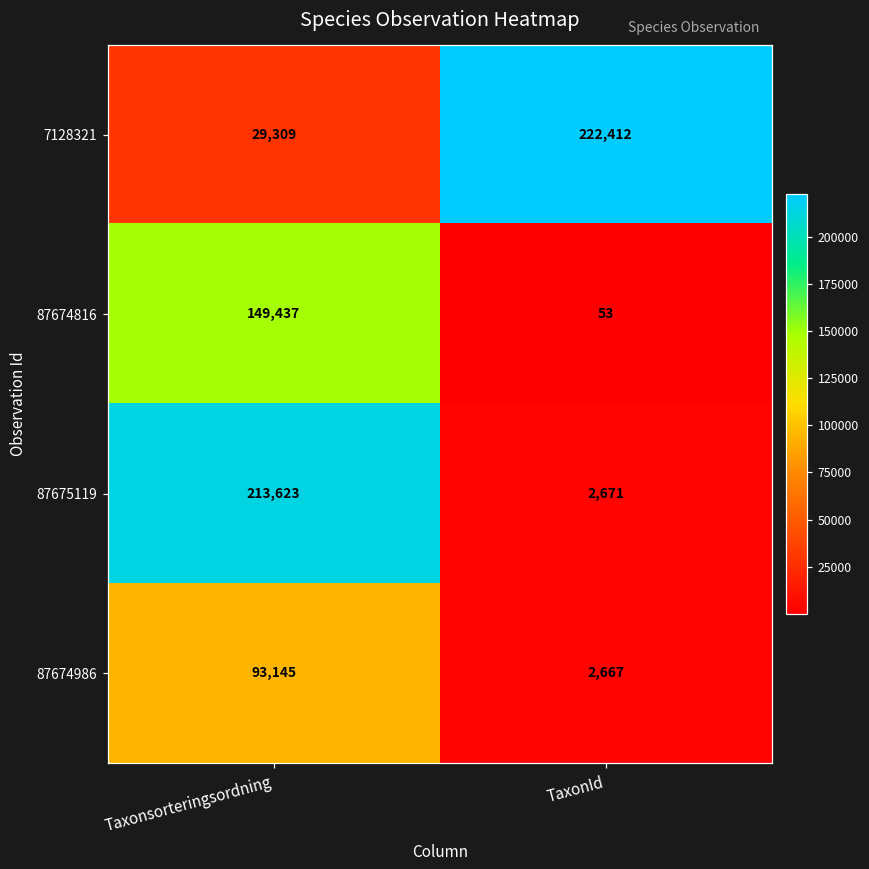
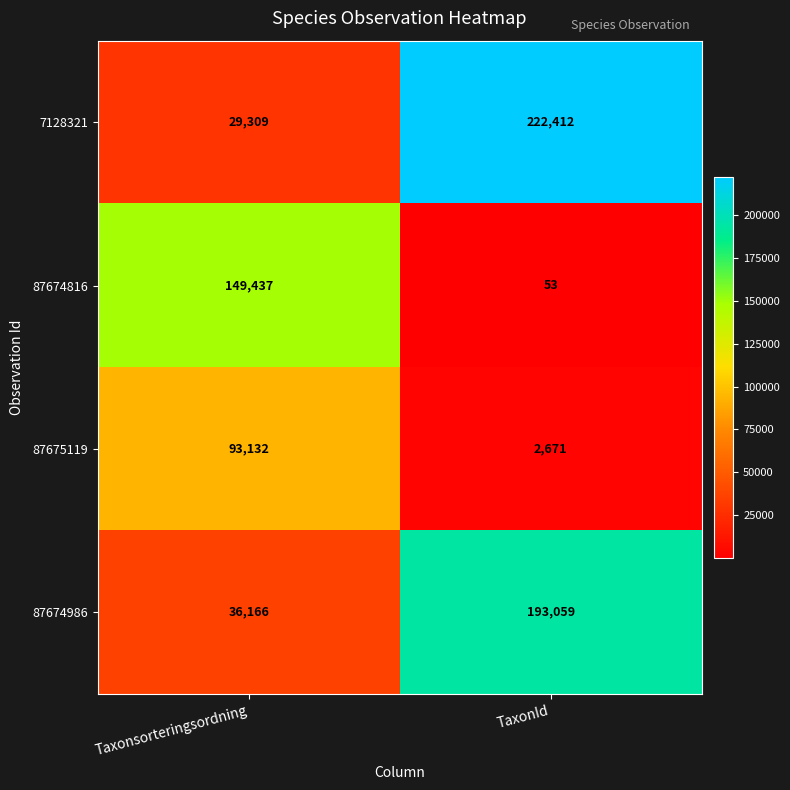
  {
    "7128321": {
      "Taxonsorteringsordning": "29,309",
      "TaxonId": "222,412"
    },
    "87674816": {
      "Taxonsorteringsordning": "149,437",
      "TaxonId": "53"
    },
    "87675119": {
-     "Taxonsorteringsordning": "213,623",
+     "Taxonsorteringsordning": "93,132",
      "TaxonId": "2,671"
    },
    "87674986": {
-     "Taxonsorteringsordning": "93,145",
-     "TaxonId": "2,667"
+     "Taxonsorteringsordning": "36,166",
+     "TaxonId": "193,059"
    }
  }
